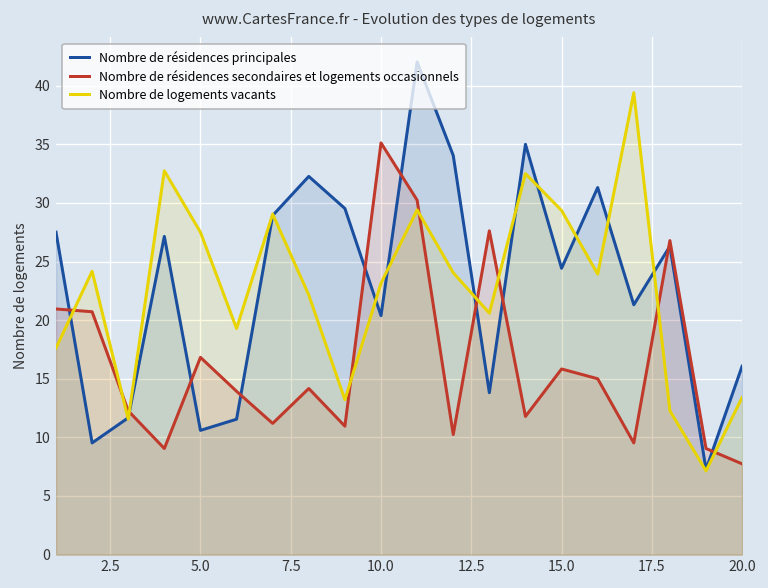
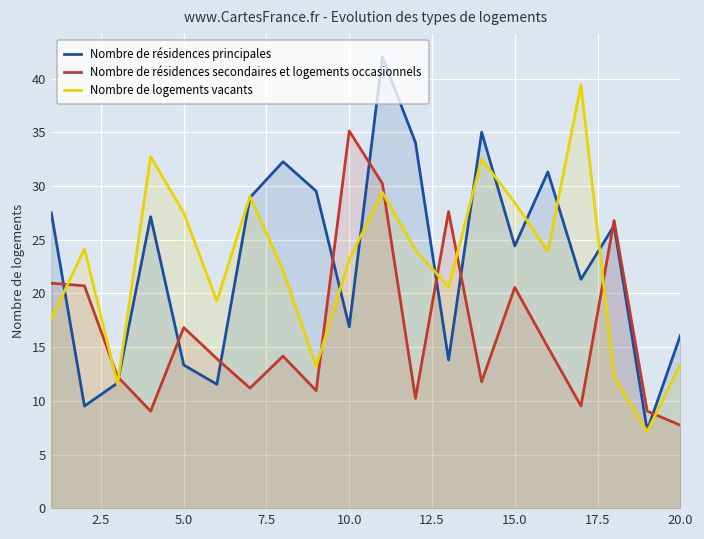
  {
    "Nombre de résidences principales": {
-     "5.0": 11,
-     "10.0": 20,
+     "5.0": 13,
+     "10.0": 17,
      "15.0": 24,
      "20.0": 16
    },
    "Nombre de résidences secondaires et logements occasionnels": {
      "5.0": 17,
      "10.0": 35,
-     "15.0": 16,
+     "15.0": 21,
      "20.0": 8
    },
    "Nombre de logements vacants": {
      "5.0": 28,
      "10.0": 23,
-     "15.0": 29,
+     "15.0": 28,
      "20.0": 13
    }
  }
